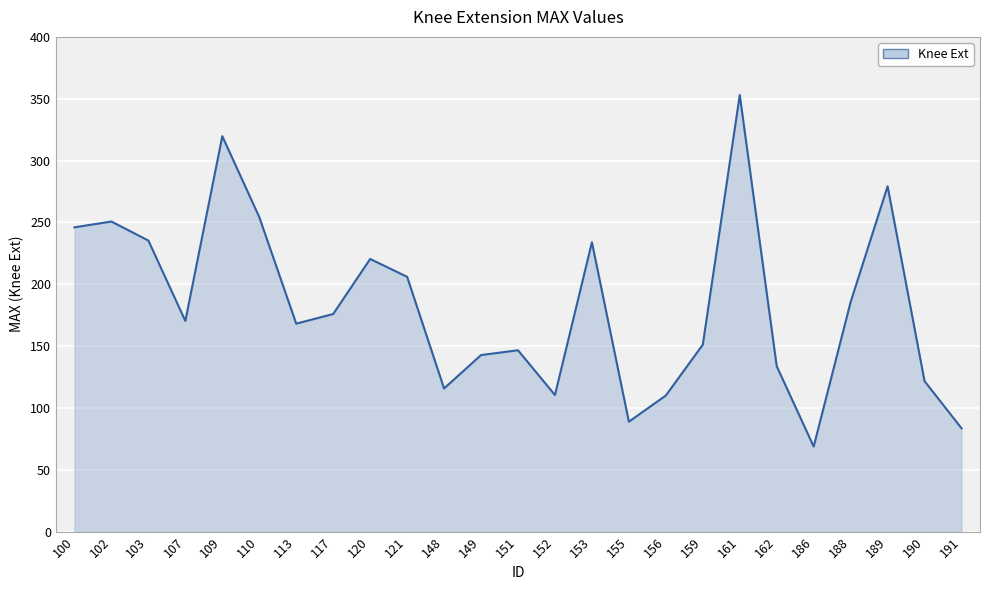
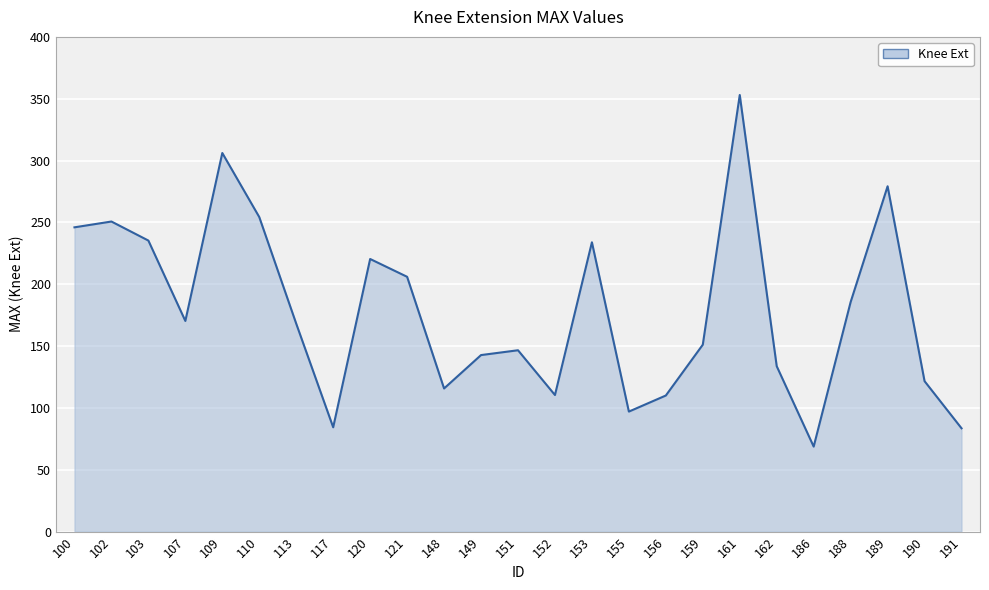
  {
    "100": 246,
    "102": 251,
    "103": 235,
    "107": 170,
-   "109": 320,
+   "109": 306,
    "110": 254,
    "113": 168,
-   "117": 176,
+   "117": 84,
    "120": 220,
    "121": 206,
    "148": 116,
    "149": 143,
    "151": 147,
    "152": 110,
    "153": 234,
-   "155": 89,
+   "155": 97,
    "156": 110,
    "159": 151,
    "161": 353,
    "162": 134,
    "186": 69,
    "188": 186,
    "189": 279,
    "190": 122,
    "191": 84
  }
